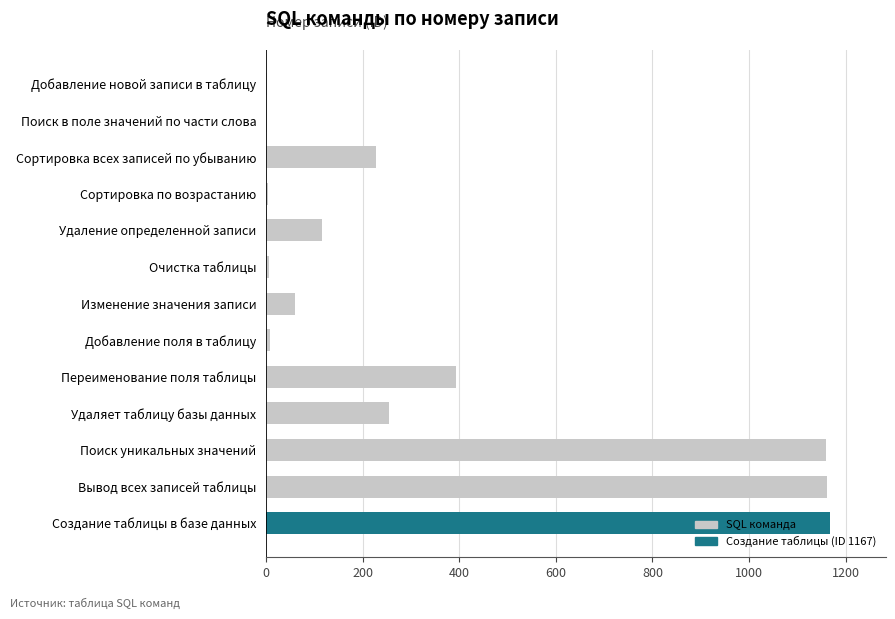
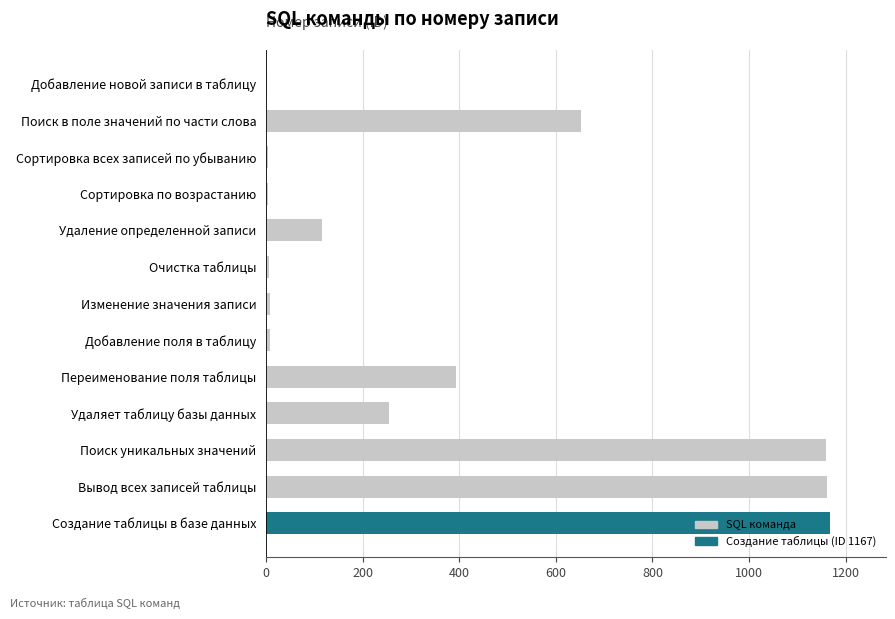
  {
-   "Поиск в поле значений по части слова": 0,
-   "Сортировка всех записей по убыванию": 230,
+   "Поиск в поле значений по части слова": 650,
+   "Сортировка всех записей по убыванию": 0,
    "Удаление определенной записи": 120,
    "Очистка таблицы": 10,
-   "Изменение значения записи": 60,
+   "Изменение значения записи": 10,
    "Добавление поля в таблицу": 10,
    "Переименование поля таблицы": 390,
    "Удаляет таблицу базы данных": 260,
    "Поиск уникальных значений": 1160,
    "Вывод всех записей таблицы": 1160,
    "Создание таблицы в базе данных": 1170
  }
